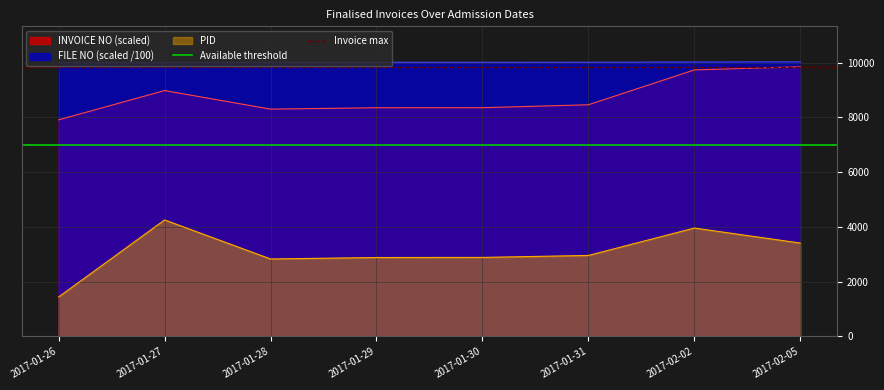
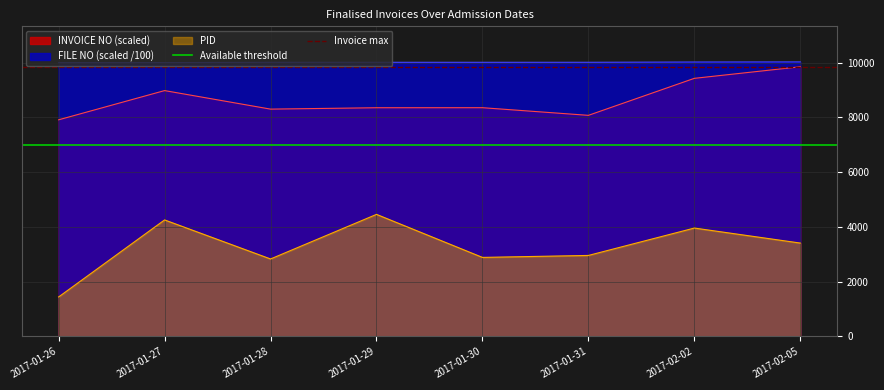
  {
    "INVOICE NO (scaled)": {
      "2017-01-26": 7900,
      "2017-01-27": 9000,
      "2017-01-28": 8300,
      "2017-01-29": 8400,
      "2017-01-30": 8400,
-     "2017-01-31": 8500,
-     "2017-02-02": 9700,
+     "2017-01-31": 8100,
+     "2017-02-02": 9400,
      "2017-02-05": 9900
    },
    "FILE NO (scaled /100)": {
      "2017-01-30": 10000,
      "2017-01-31": 10000,
      "2017-02-02": 10000,
      "2017-02-05": 10000
    },
    "PID": {
      "2017-01-26": 1400,
      "2017-01-27": 4300,
      "2017-01-28": 2800,
-     "2017-01-29": 2900,
+     "2017-01-29": 4500,
      "2017-01-30": 2900,
      "2017-01-31": 3000,
      "2017-02-02": 4000,
      "2017-02-05": 3400
    }
  }
